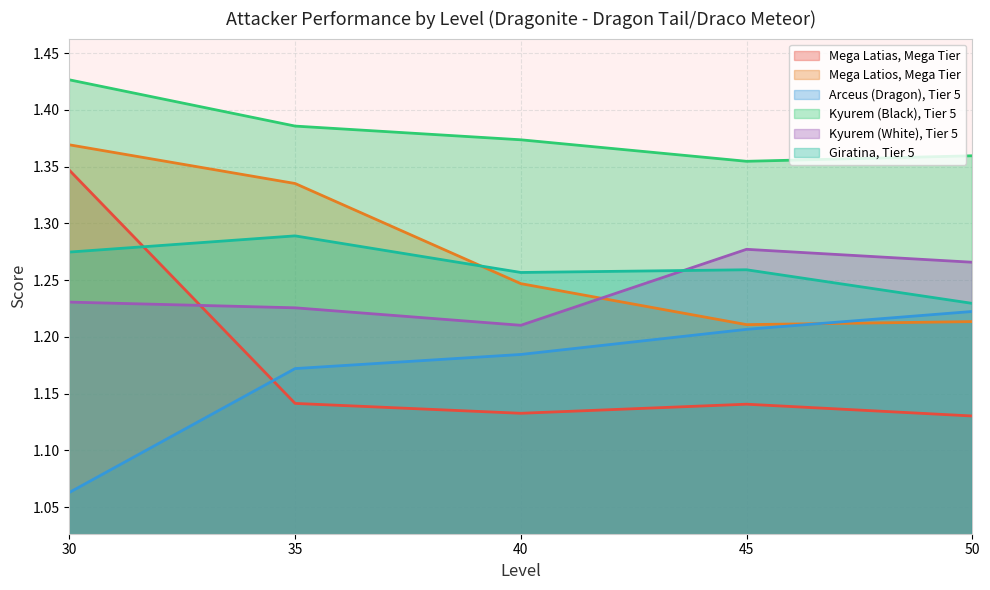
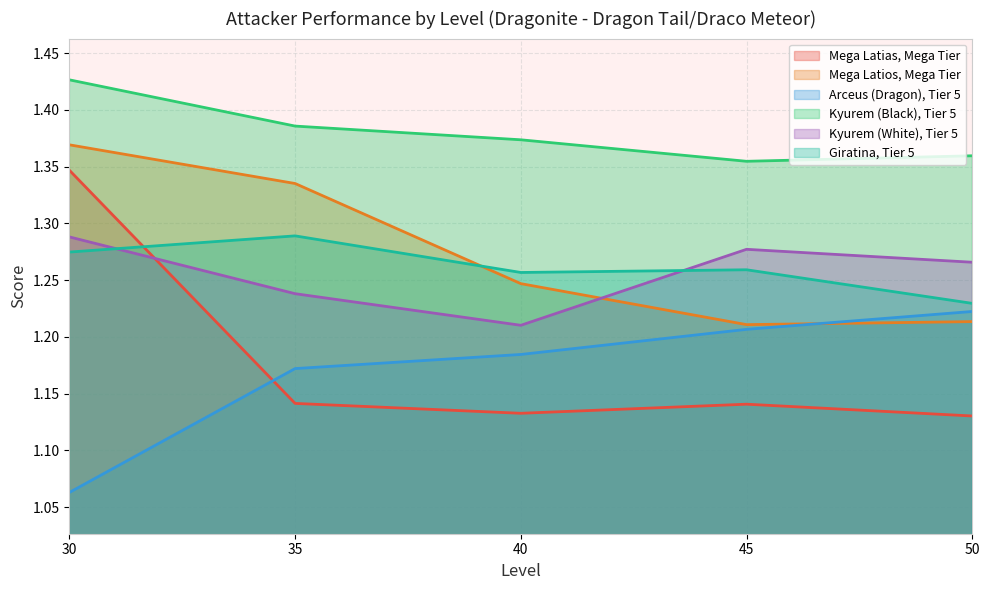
  {
    "Kyurem (White), Tier 5": {
-     "30": 1.231,
-     "35": 1.226,
+     "30": 1.288,
+     "35": 1.238,
      "40": 1.210,
      "45": 1.277,
      "50": 1.266
    }
  }
